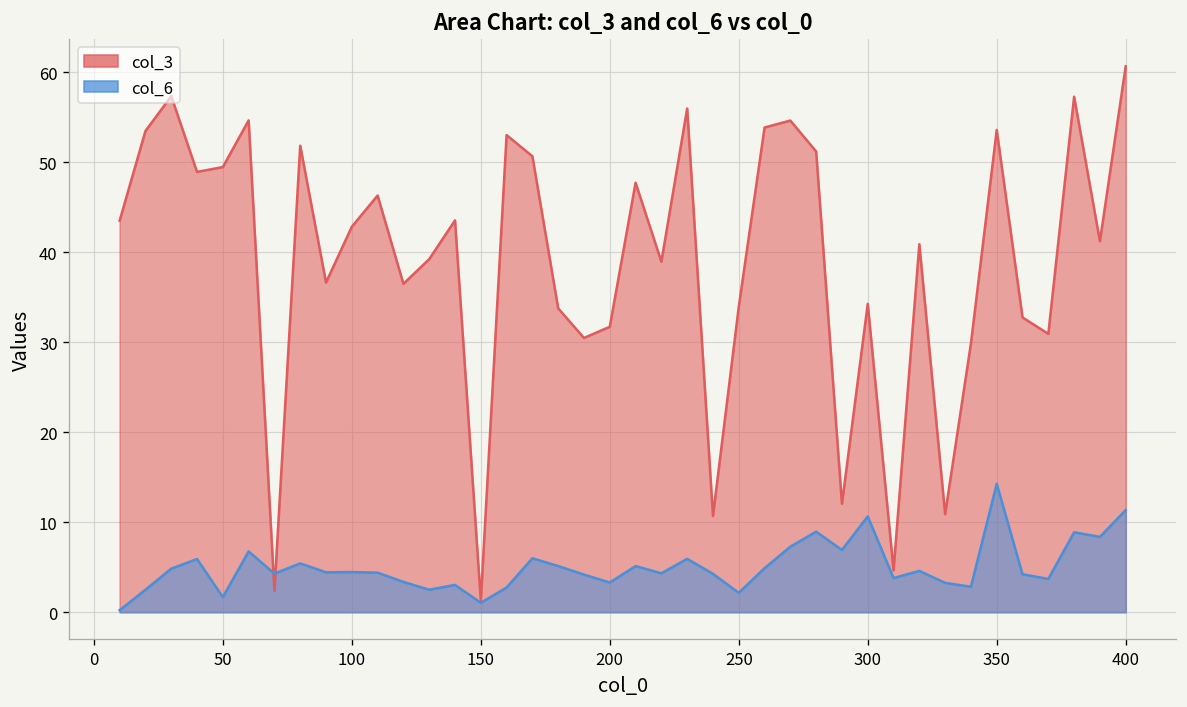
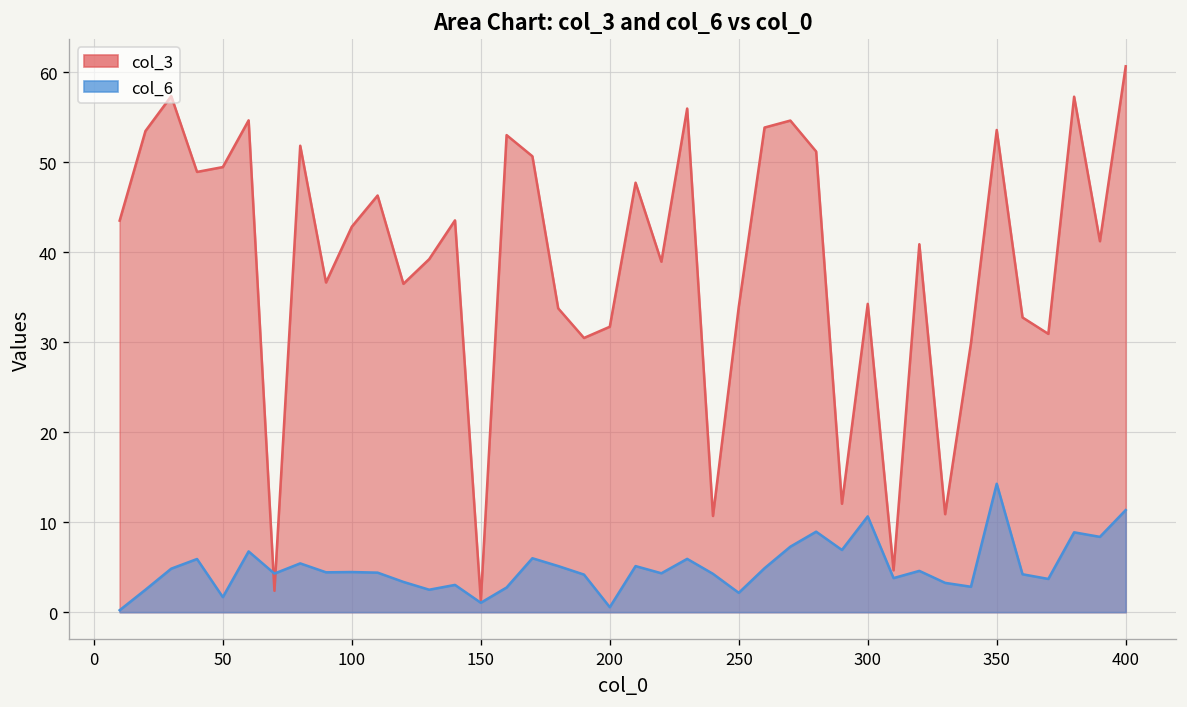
  {
    "col_3": {
      "50": 49,
      "100": 43,
      "200": 32,
      "250": 34,
      "300": 34,
      "350": 54,
      "400": 61
    },
    "col_6": {
      "50": 2,
      "100": 4,
-     "200": 3,
+     "200": 1,
      "250": 2,
      "300": 11,
      "350": 14,
      "400": 11
    }
  }
